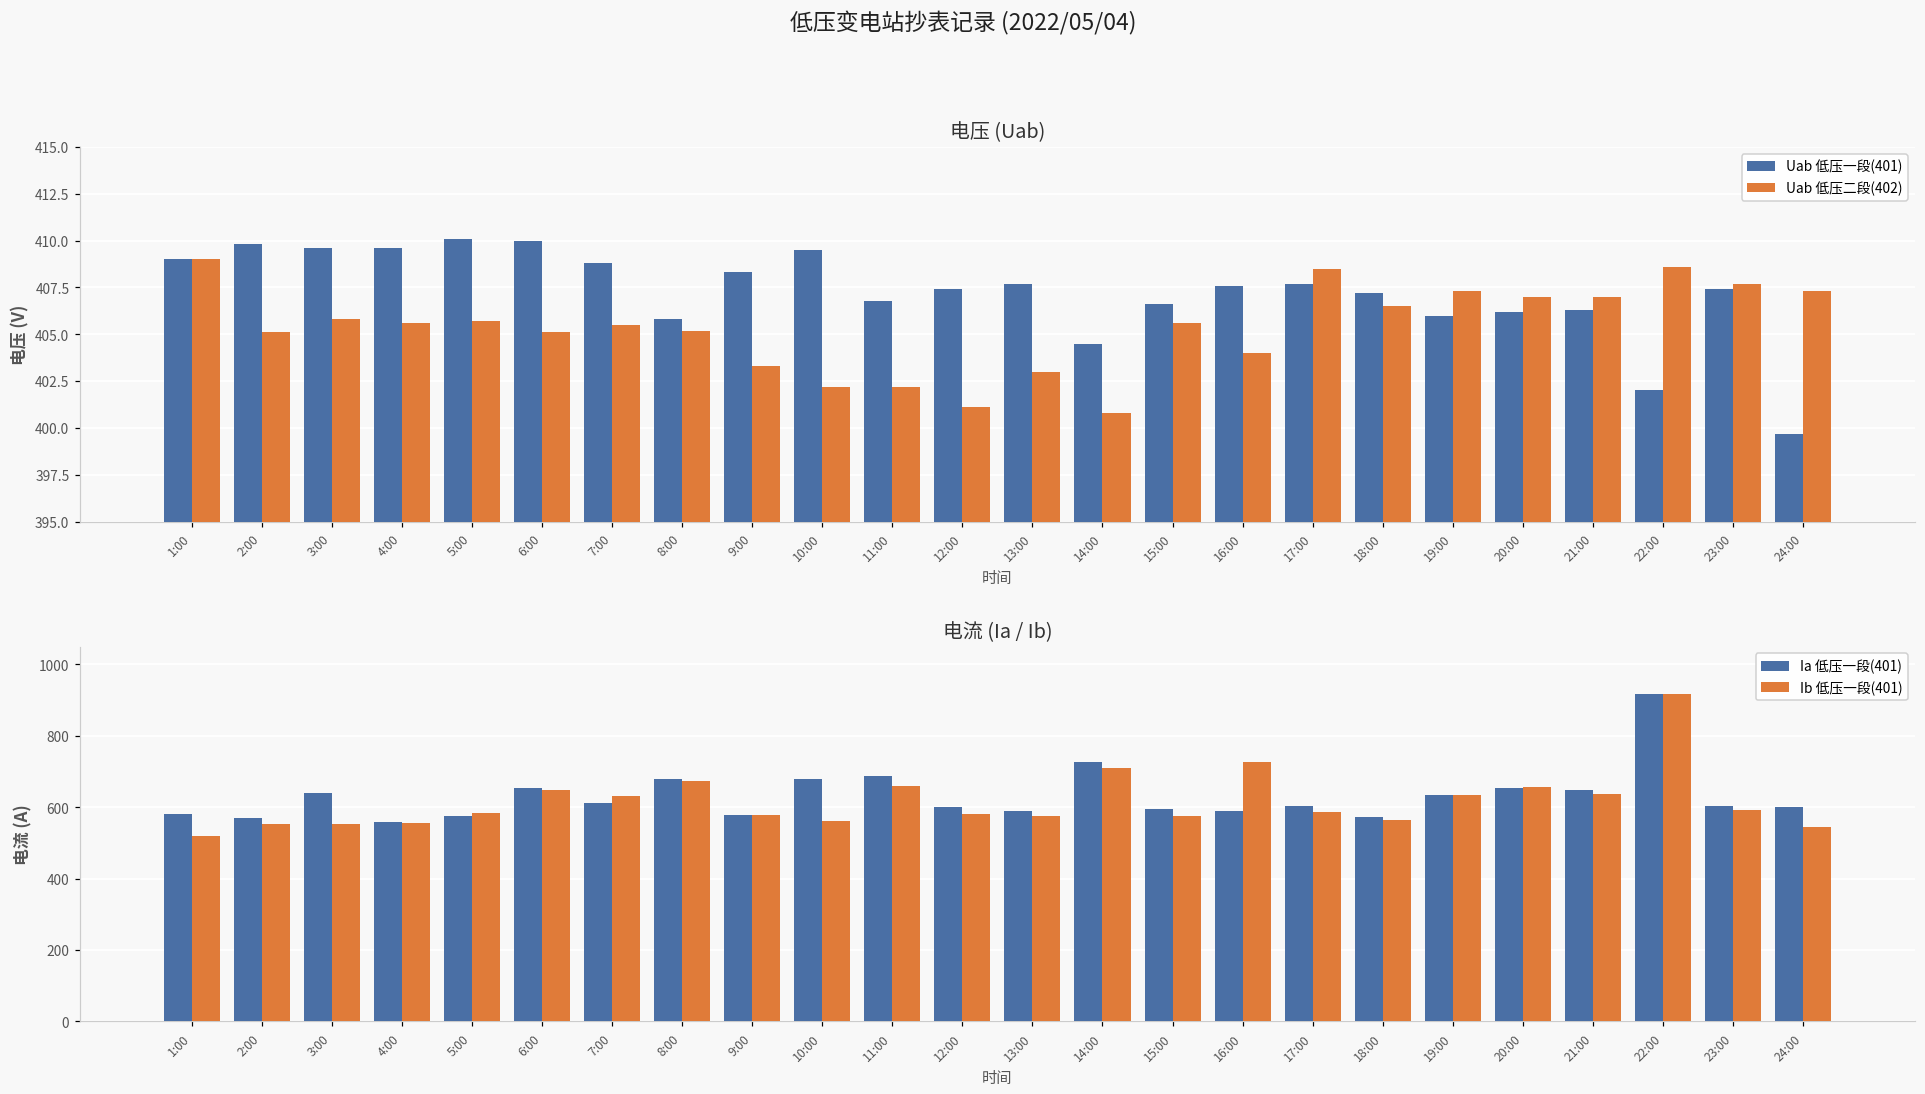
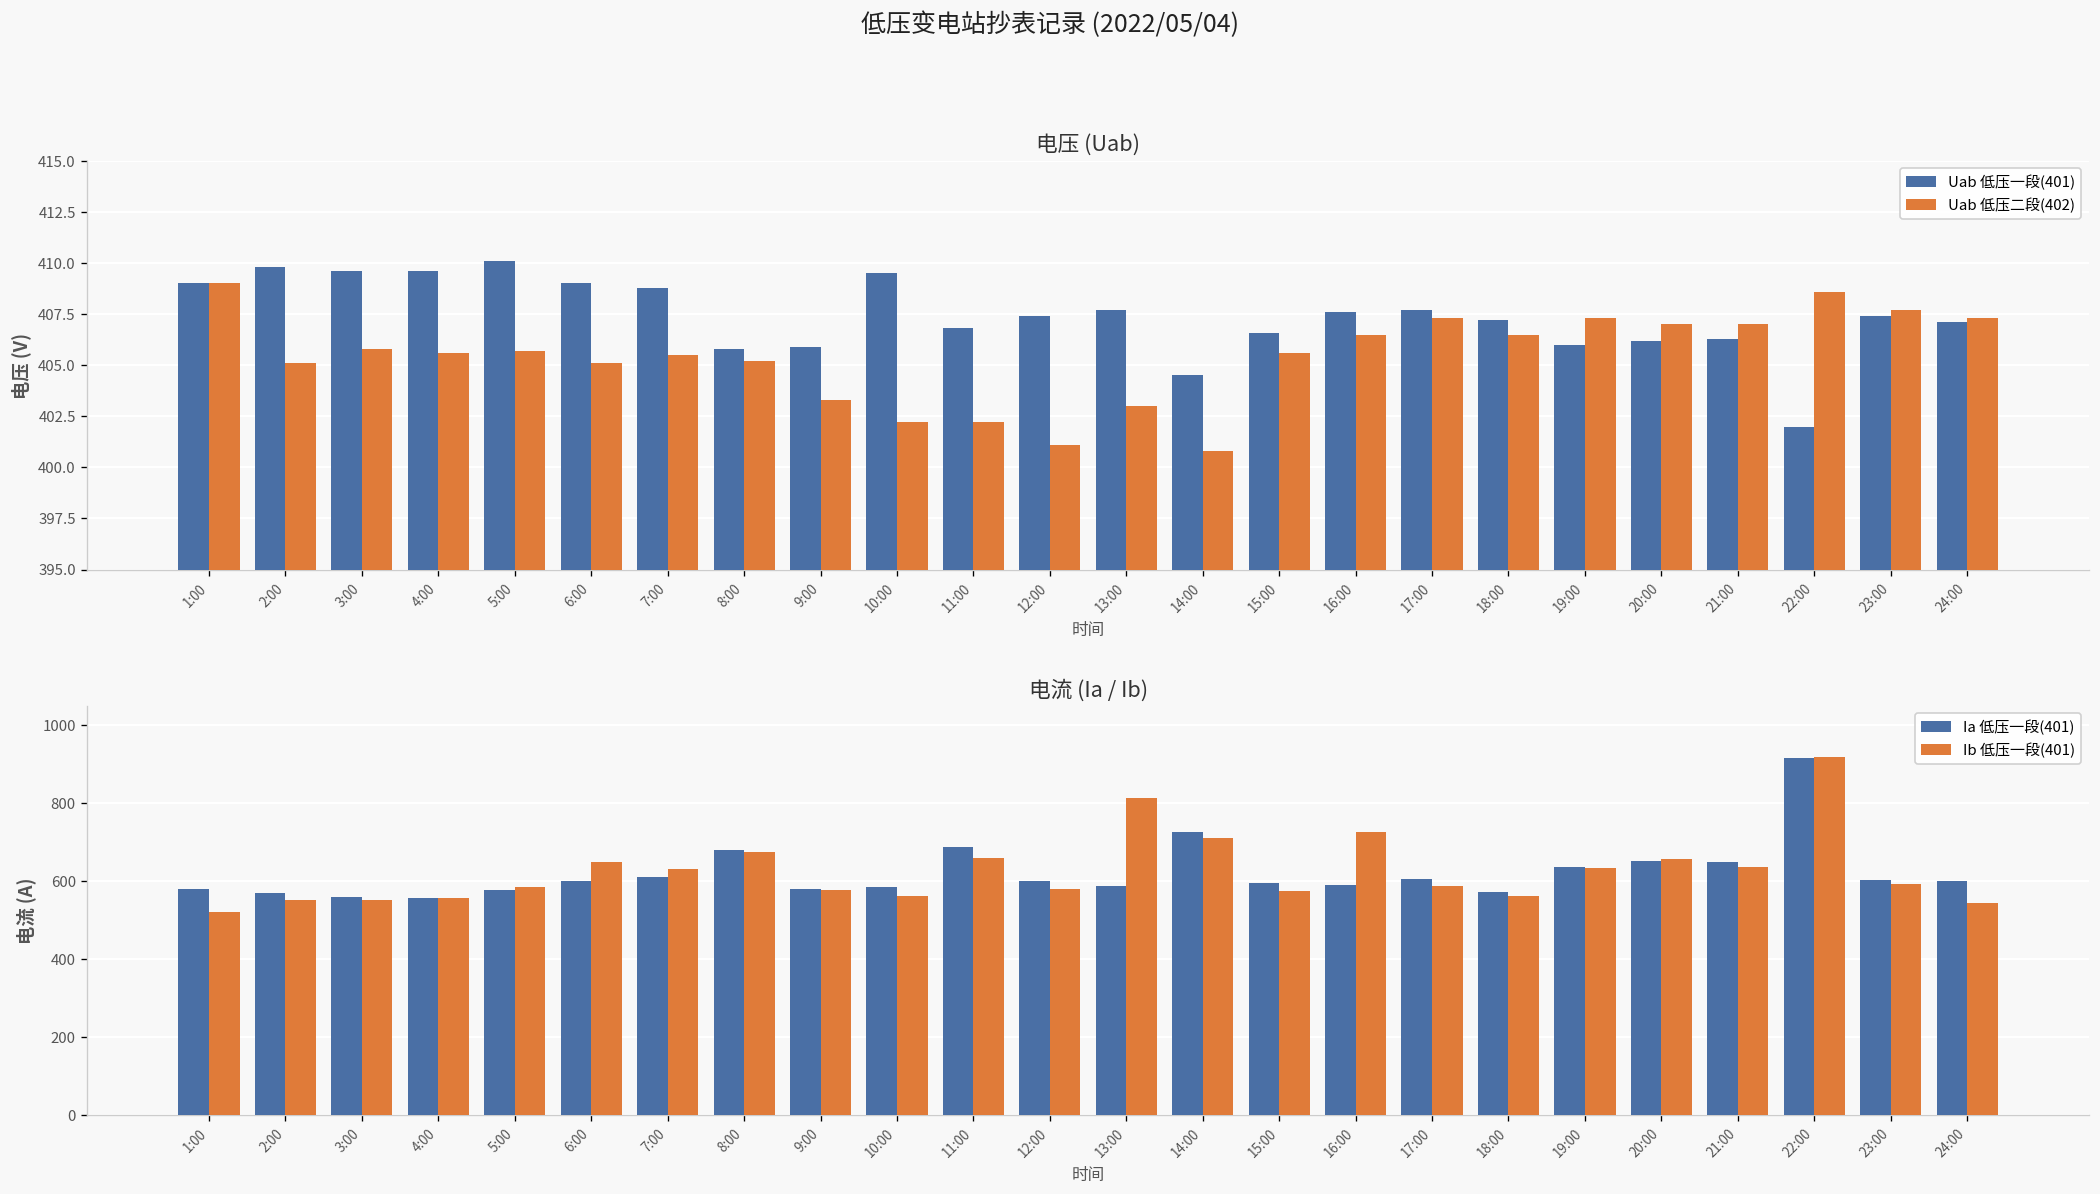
  {
    "电压 (Uab)": {
      "Uab 低压一段(401)": {
        "1:00": 409.0,
        "2:00": 409.8,
        "3:00": 409.6,
        "4:00": 409.6,
        "5:00": 410.1,
-       "6:00": 410,
+       "6:00": 409,
        "7:00": 408.8,
        "8:00": 405.8,
-       "9:00": 408.3,
+       "9:00": 405.9,
        "10:00": 409.5,
        "11:00": 406.8,
        "12:00": 407.4,
        "13:00": 407.7,
        "14:00": 404.5,
        "15:00": 406.6,
        "16:00": 407.6,
        "17:00": 407.7,
        "18:00": 407.2,
        "19:00": 406.0,
        "20:00": 406.2,
        "21:00": 406.3,
        "22:00": 402.0,
        "23:00": 407.4,
-       "24:00": 399.7
+       "24:00": 407.1
      },
      "Uab 低压二段(402)": {
        "1:00": 409.0,
        "2:00": 405.1,
        "3:00": 405.8,
        "4:00": 405.6,
        "5:00": 405.7,
        "6:00": 405.1,
        "7:00": 405.5,
        "8:00": 405.2,
        "9:00": 403.3,
        "10:00": 402.2,
        "11:00": 402.2,
        "12:00": 401.1,
        "13:00": 403.0,
        "14:00": 400.8,
        "15:00": 405.6,
-       "16:00": 404.0,
-       "17:00": 408.5,
+       "16:00": 406.5,
+       "17:00": 407.3,
        "18:00": 406.5,
        "19:00": 407.3,
        "20:00": 407.0,
        "21:00": 407.0,
        "22:00": 408.6,
        "23:00": 407.7,
        "24:00": 407.3
      }
    },
    "电流 (Ia / Ib)": {
      "Ia 低压一段(401)": {
        "1:00": 580,
        "2:00": 570,
-       "3:00": 640,
+       "3:00": 560,
        "4:00": 560,
        "5:00": 580,
-       "6:00": 650,
+       "6:00": 600,
        "7:00": 610,
        "8:00": 680,
        "9:00": 580,
-       "10:00": 680,
+       "10:00": 590,
        "11:00": 690,
        "12:00": 600,
        "13:00": 590,
        "14:00": 730,
        "15:00": 600,
        "16:00": 590,
        "17:00": 600,
        "18:00": 570,
        "19:00": 640,
        "20:00": 650,
        "21:00": 650,
        "22:00": 920,
        "23:00": 600,
        "24:00": 600
      },
      "Ib 低压一段(401)": {
        "1:00": 520,
        "2:00": 550,
        "3:00": 550,
        "4:00": 560,
        "5:00": 590,
        "6:00": 650,
        "7:00": 630,
        "8:00": 670,
        "9:00": 580,
        "10:00": 560,
        "11:00": 660,
        "12:00": 580,
-       "13:00": 580,
+       "13:00": 810,
        "14:00": 710,
        "15:00": 570,
        "16:00": 730,
        "17:00": 590,
        "18:00": 560,
        "19:00": 630,
        "20:00": 660,
        "21:00": 640,
        "22:00": 920,
        "23:00": 590,
        "24:00": 540
      }
    }
  }
